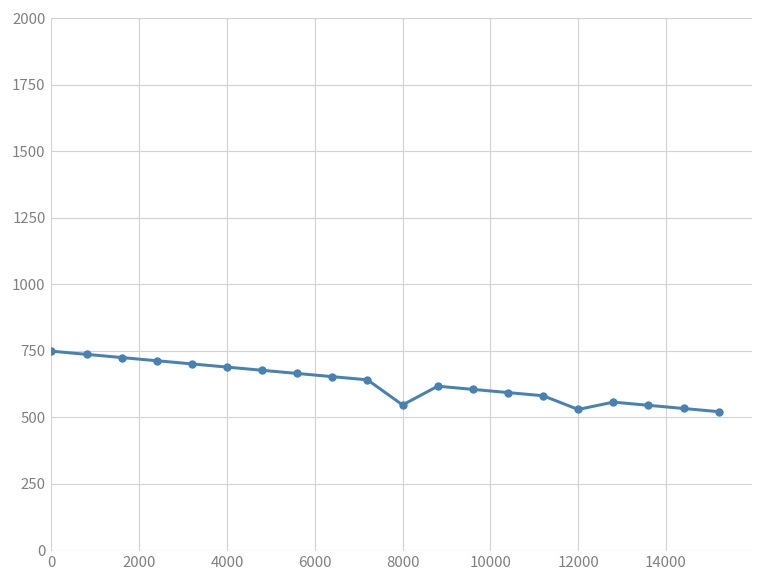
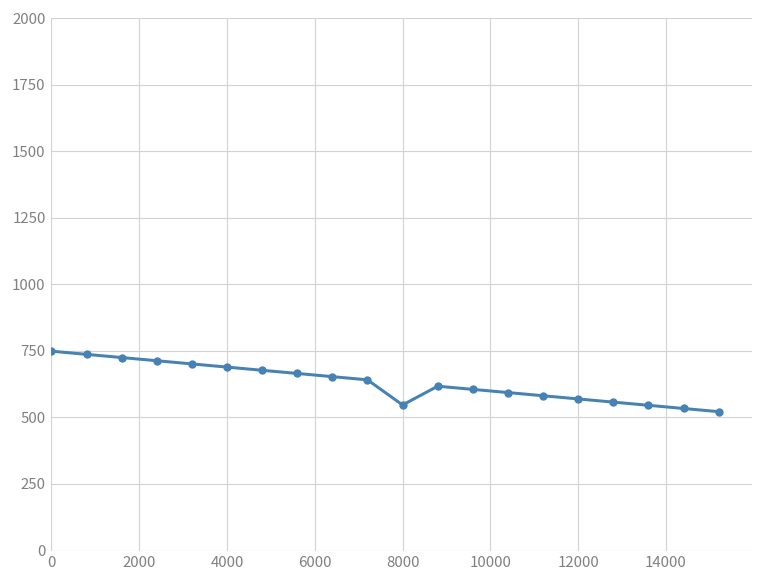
  {
    "0": 750,
    "4000": 690,
    "8000": 550,
-   "12000": 530
+   "12000": 570
  }
